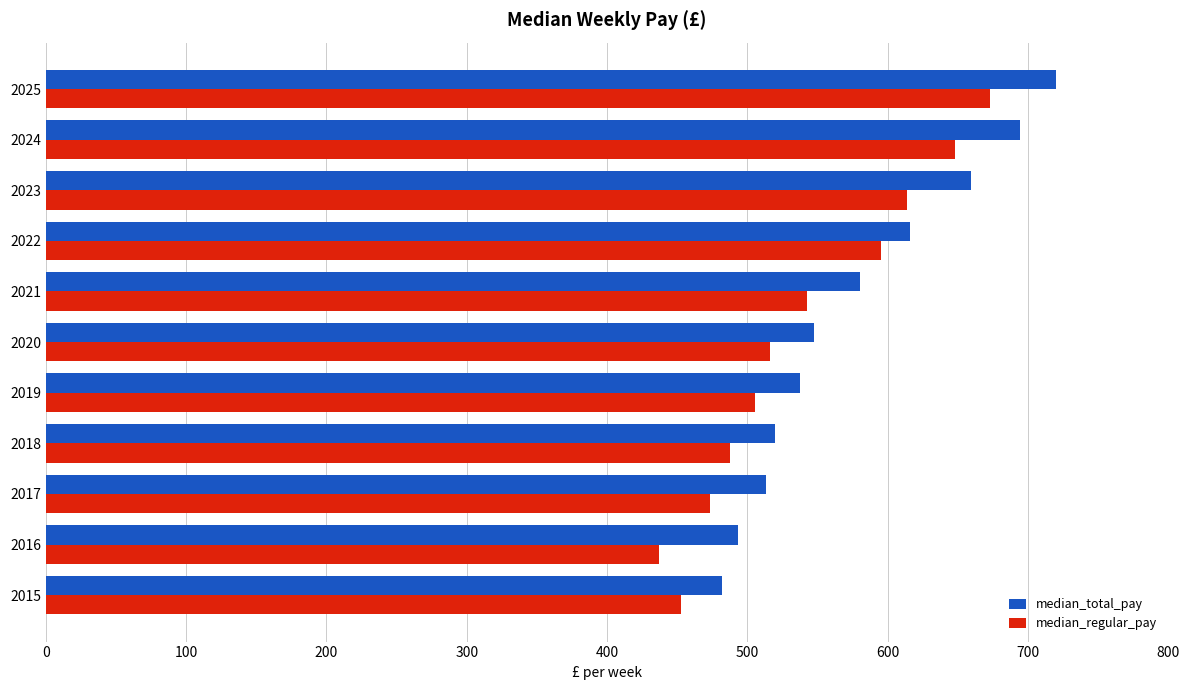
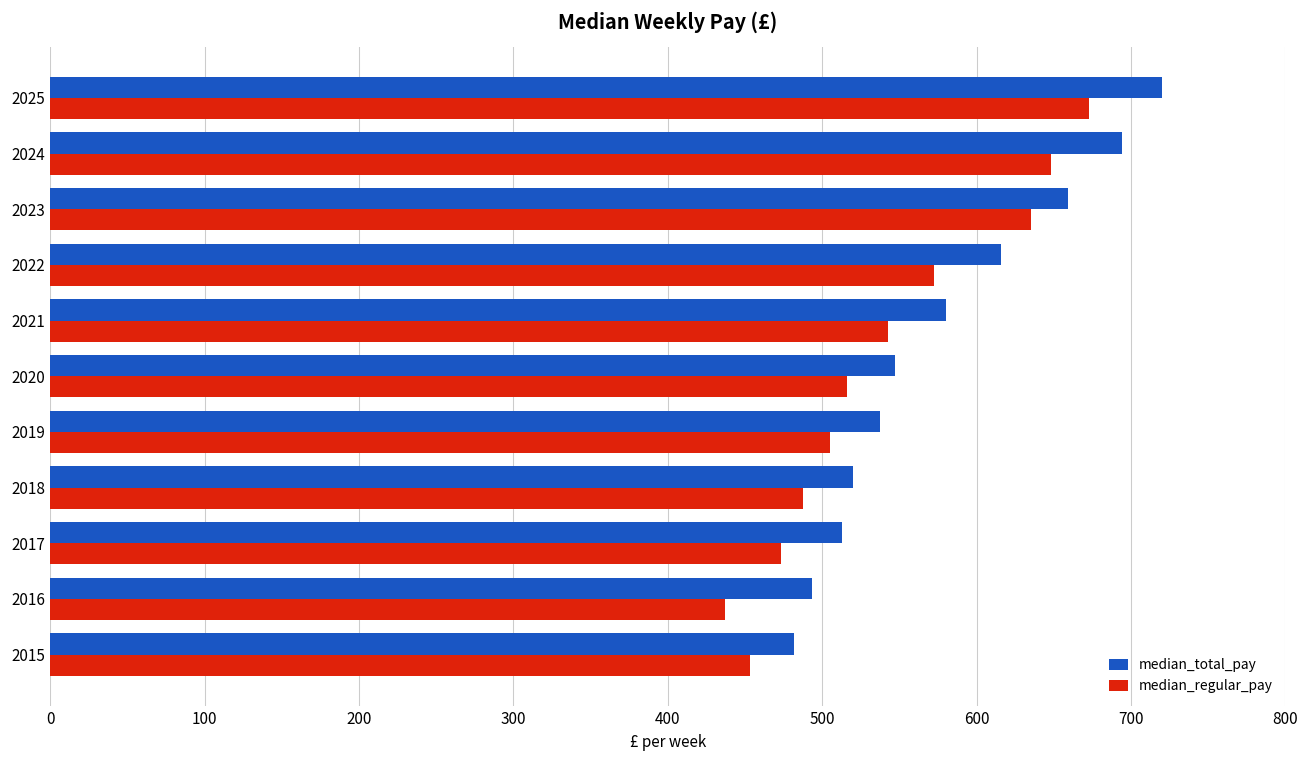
  {
    "median_total_pay": {
      "2025": 720,
      "2024": 694,
      "2023": 659,
      "2022": 616,
      "2021": 580,
      "2020": 547,
      "2019": 538,
      "2018": 520,
      "2017": 513,
      "2016": 494,
      "2015": 482
    },
    "median_regular_pay": {
      "2025": 673,
      "2024": 648,
-     "2023": 614,
-     "2022": 595,
+     "2023": 635,
+     "2022": 573,
      "2021": 543,
      "2020": 516,
      "2019": 505,
      "2018": 488,
      "2017": 474,
      "2016": 437,
      "2015": 453
    }
  }
